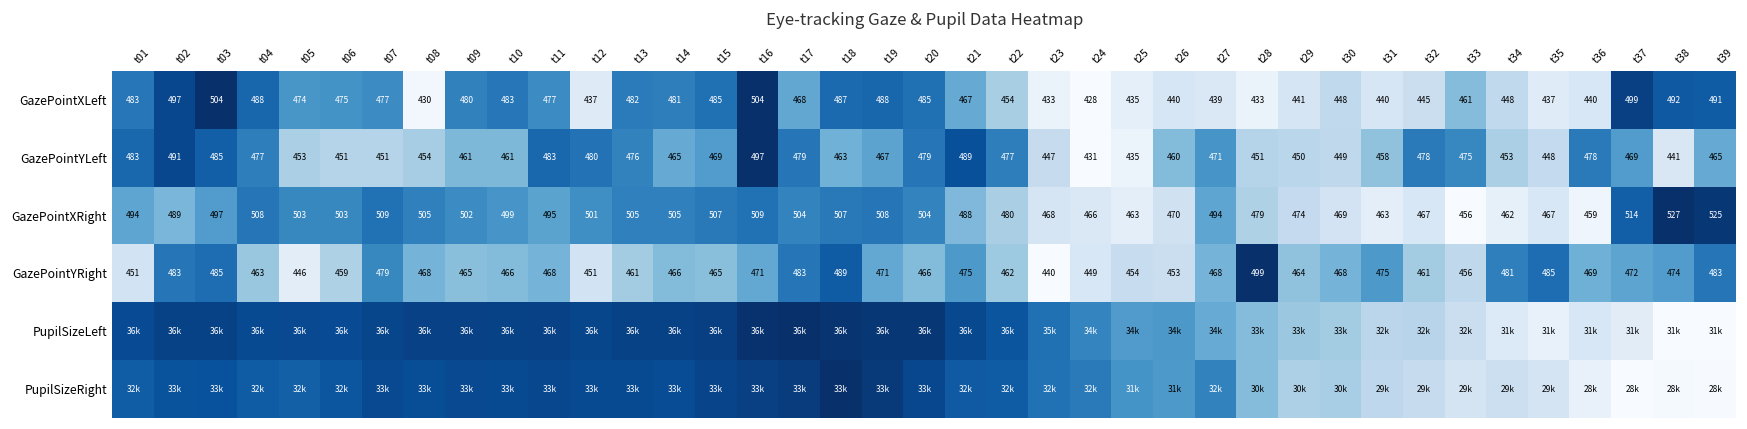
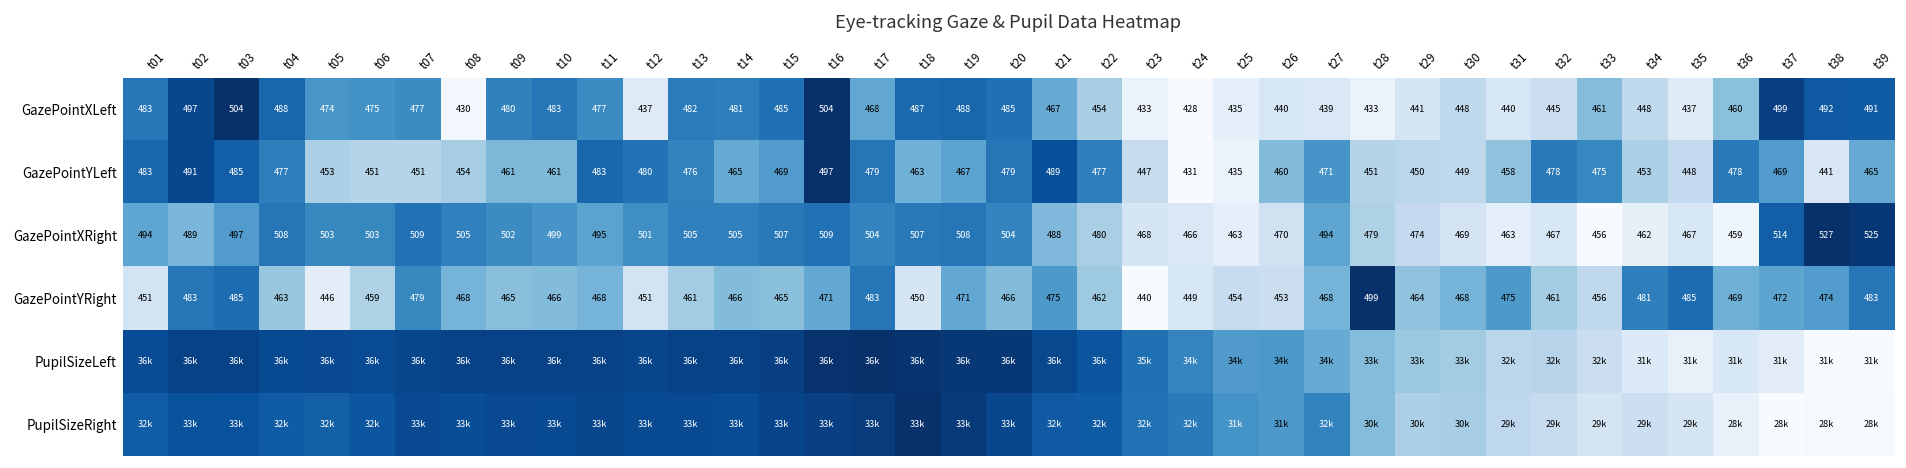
  {
    "GazePointXLeft": {
      "t01": 483,
      "t02": 497,
      "t03": 504,
      "t04": 488,
      "t05": 474,
      "t06": 475,
      "t07": 477,
      "t08": 430,
      "t09": 480,
      "t10": 483,
      "t11": 477,
      "t12": 437,
      "t13": 482,
      "t14": 481,
      "t15": 485,
      "t16": 504,
      "t17": 468,
      "t18": 487,
      "t19": 488,
      "t20": 485,
      "t21": 467,
      "t22": 454,
      "t23": 433,
      "t24": 428,
      "t25": 435,
      "t26": 440,
      "t27": 439,
      "t28": 433,
      "t29": 441,
      "t30": 448,
      "t31": 440,
      "t32": 445,
      "t33": 461,
      "t34": 448,
      "t35": 437,
-     "t36": 440,
+     "t36": 460,
      "t37": 499,
      "t38": 492,
      "t39": 491
    },
    "GazePointYRight": {
      "t01": 451,
      "t02": 483,
      "t03": 485,
      "t04": 463,
      "t05": 446,
      "t06": 459,
      "t07": 479,
      "t08": 468,
      "t09": 465,
      "t10": 466,
      "t11": 468,
      "t12": 451,
      "t13": 461,
      "t14": 466,
      "t15": 465,
      "t16": 471,
      "t17": 483,
-     "t18": 489,
+     "t18": 450,
      "t19": 471,
      "t20": 466,
      "t21": 475,
      "t22": 462,
      "t23": 440,
      "t24": 449,
      "t25": 454,
      "t26": 453,
      "t27": 468,
      "t28": 499,
      "t29": 464,
      "t30": 468,
      "t31": 475,
      "t32": 461,
      "t33": 456,
      "t34": 481,
      "t35": 485,
      "t36": 469,
      "t37": 472,
      "t38": 474,
      "t39": 483
    }
  }
